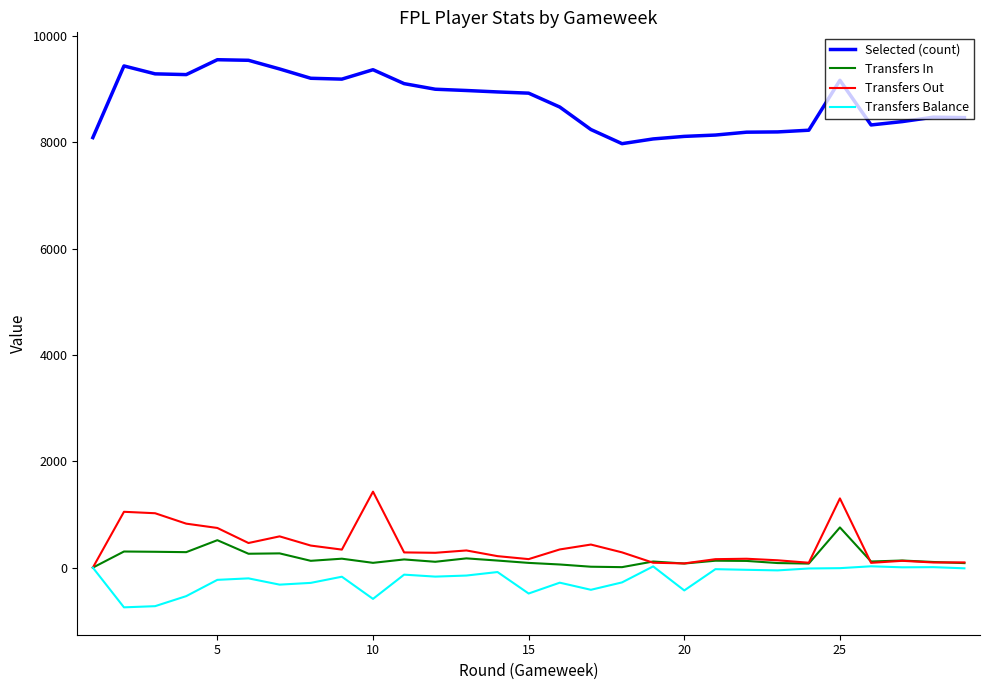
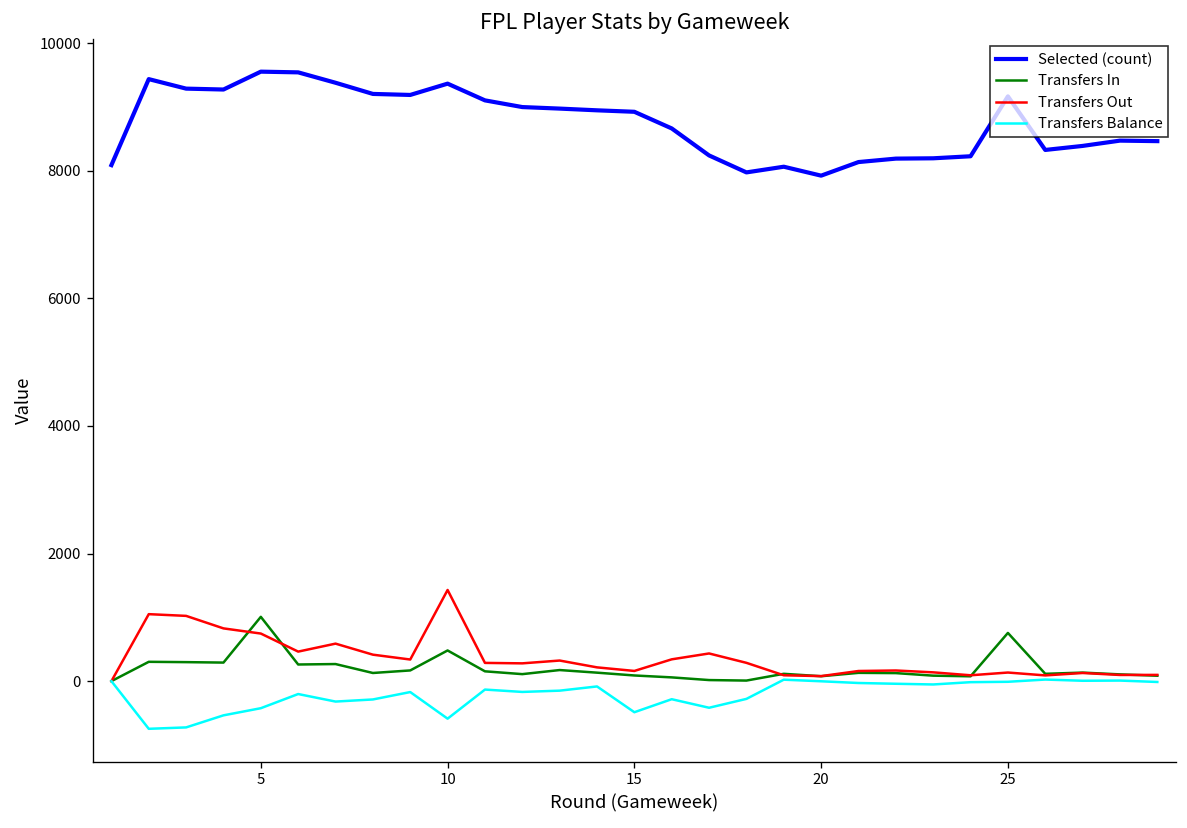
  {
    "Selected (count)": {
      "5": 9600,
      "10": 9400,
      "15": 8900,
-     "20": 8100
+     "20": 7900
    },
    "Transfers In": {
-     "5": 500,
-     "10": 100,
+     "5": 1000,
+     "10": 500,
      "15": 100,
      "25": 800
    },
    "Transfers Out": {
      "5": 700,
      "10": 1400,
      "15": 200,
-     "25": 1300
+     "25": 100
    },
    "Transfers Balance": {
-     "5": -200,
+     "5": -400,
      "10": -600,
      "15": -500,
-     "20": -400,
+     "20": 0,
      "25": 0
    }
  }
